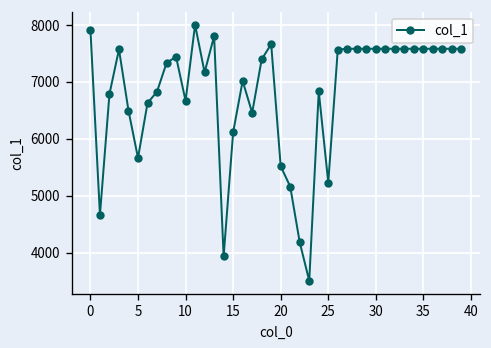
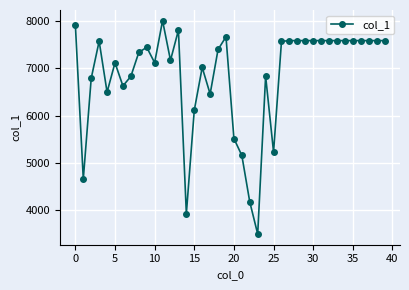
  {
    "0": 7900,
-   "5": 5700,
-   "10": 6700,
+   "5": 7100,
+   "10": 7100,
    "15": 6100,
    "20": 5500,
    "25": 5200,
    "30": 7600,
    "35": 7600
  }
